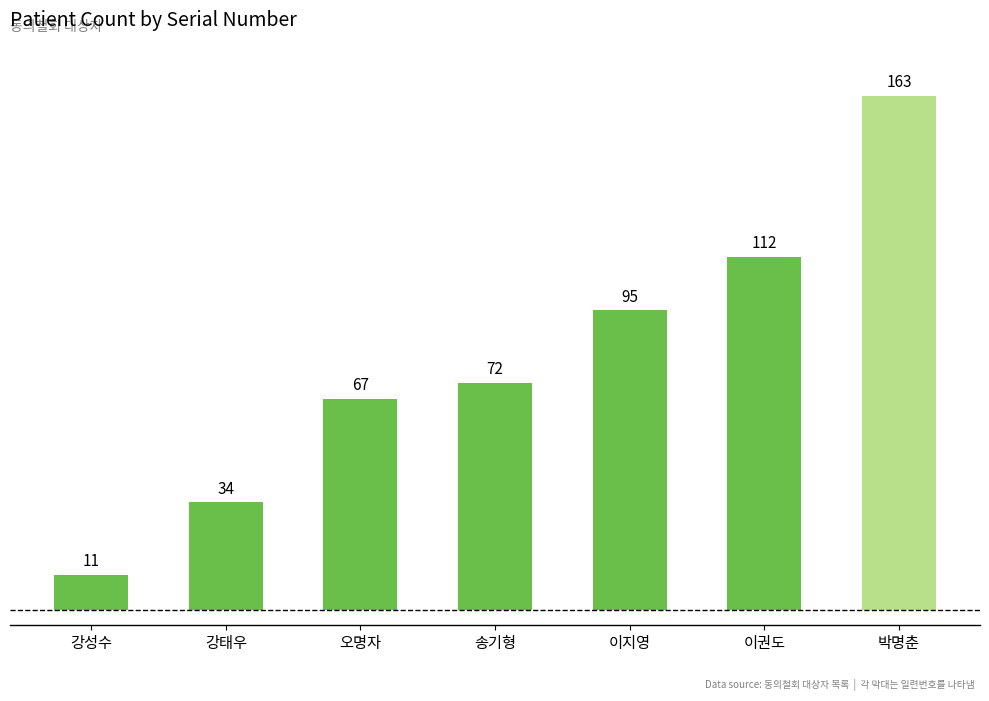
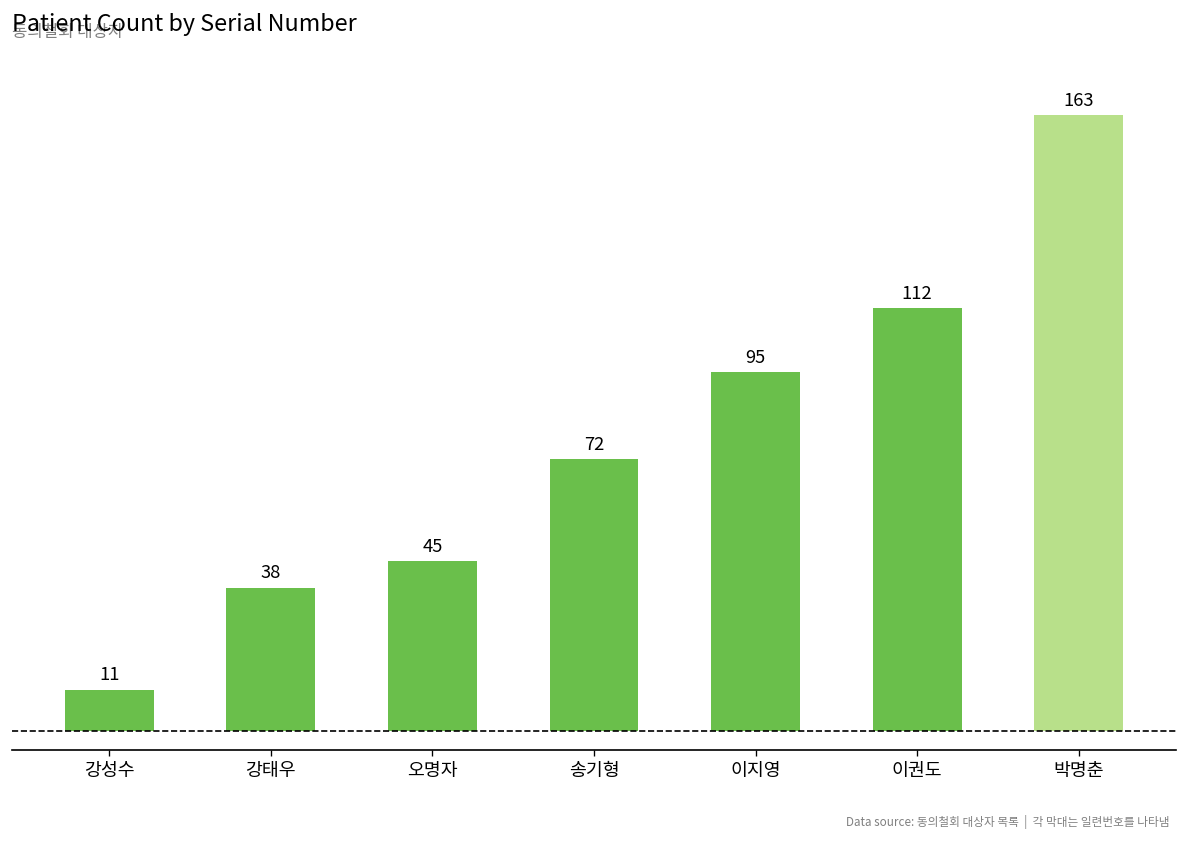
  {
    "강성수": 11,
-   "강태우": 34,
-   "오명자": 67,
+   "강태우": 38,
+   "오명자": 45,
    "송기형": 72,
    "이지영": 95,
    "이권도": 112,
    "박명춘": 163
  }
